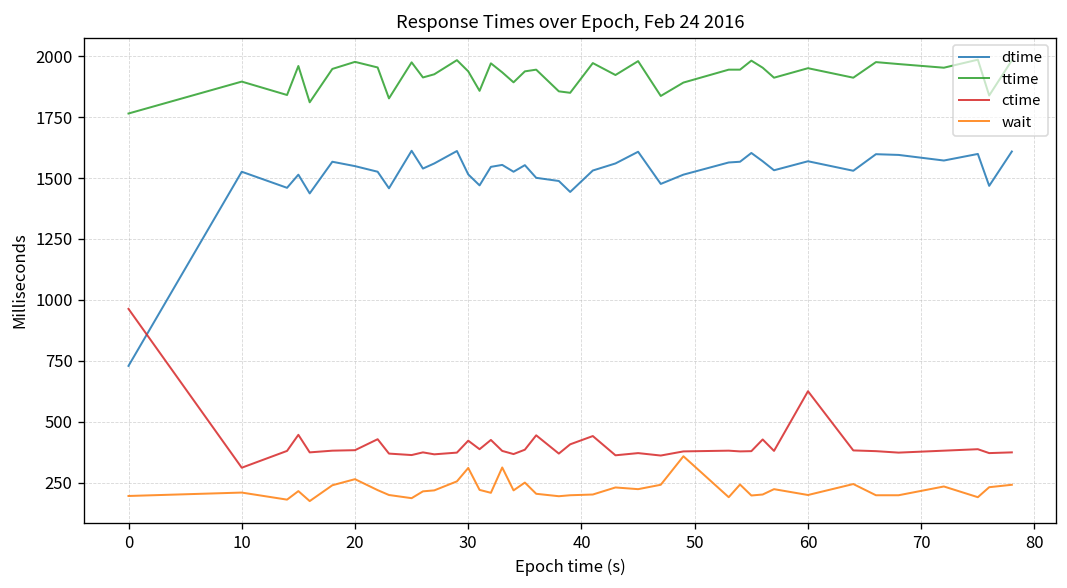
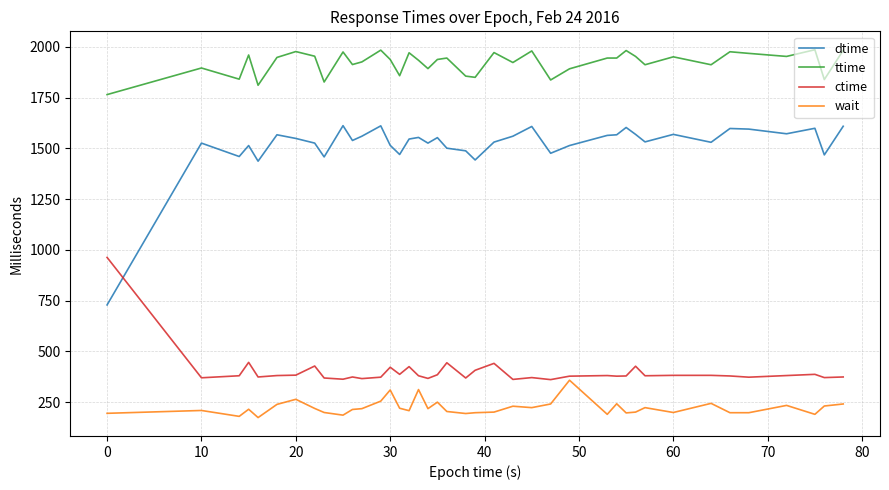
  {
    "dtime": {
      "0": 730,
      "10": 1530,
      "20": 1550,
      "30": 1520,
      "60": 1570
    },
    "ttime": {
      "0": 1770,
      "10": 1900,
      "20": 1980,
      "30": 1940,
      "60": 1950
    },
    "ctime": {
      "0": 960,
-     "10": 310,
+     "10": 370,
      "20": 380,
      "30": 420,
-     "60": 630
+     "60": 380
    },
    "wait": {
      "0": 200,
      "10": 210,
      "20": 260,
      "30": 310,
      "60": 200
    }
  }
